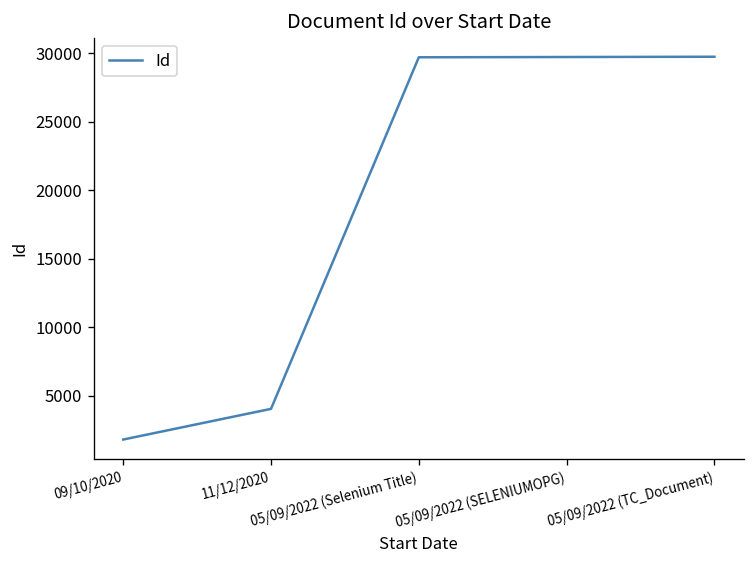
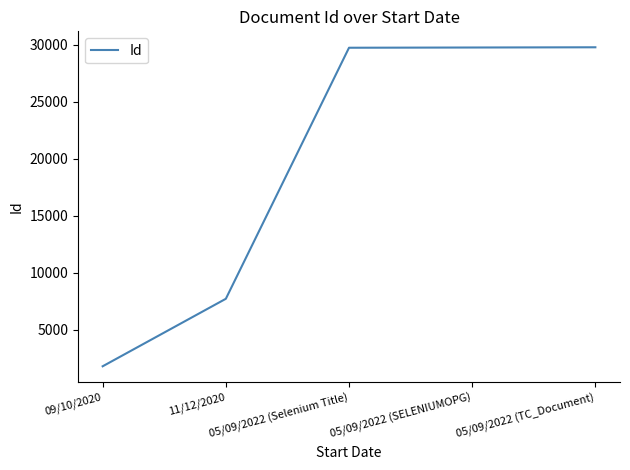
  {
    "09/10/2020": 1800,
-   "11/12/2020": 4000,
+   "11/12/2020": 7700,
    "05/09/2022 (Selenium Title)": 29700,
    "05/09/2022 (SELENIUMOPG)": 29700,
    "05/09/2022 (TC_Document)": 29800
  }
